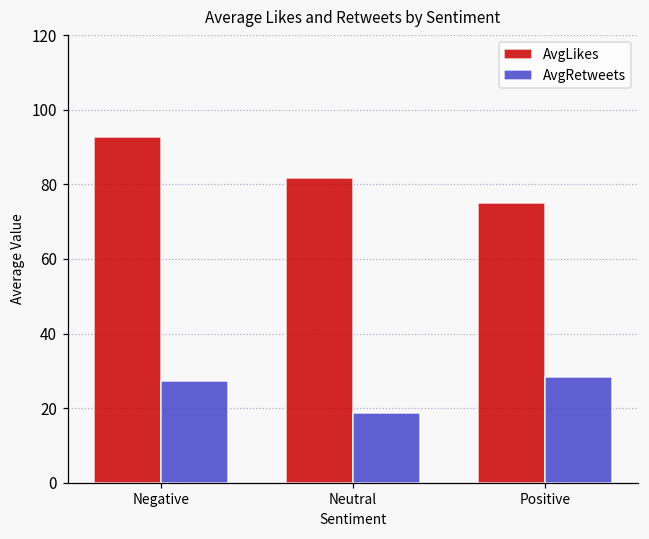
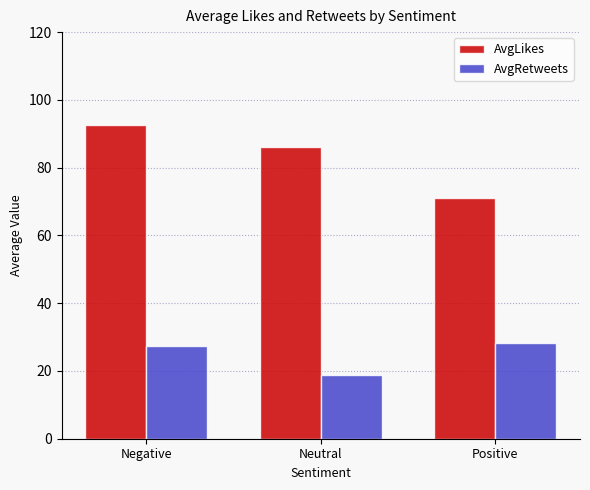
  {
    "AvgLikes": {
      "Negative": 93,
-     "Neutral": 82,
-     "Positive": 75
+     "Neutral": 86,
+     "Positive": 71
    },
    "AvgRetweets": {
      "Negative": 27,
      "Neutral": 19,
      "Positive": 28
    }
  }
